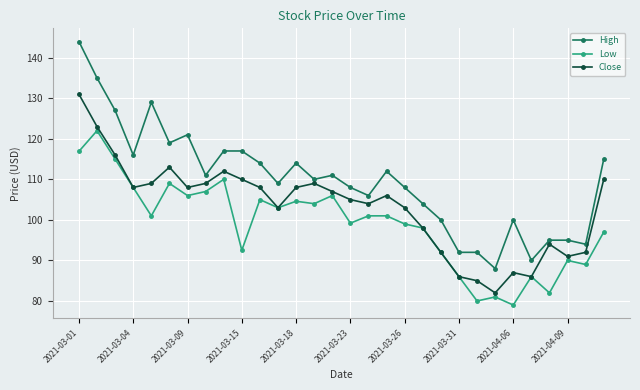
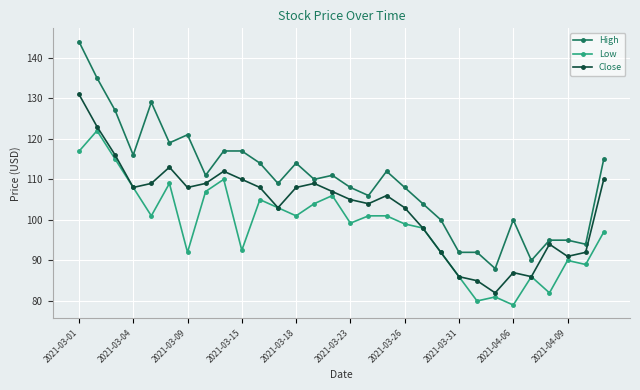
  {
    "Low": {
      "2021-03-01": 117,
-     "2021-03-09": 106,
+     "2021-03-09": 92,
      "2021-03-15": 93,
-     "2021-03-18": 105,
+     "2021-03-18": 101,
      "2021-03-23": 99,
      "2021-03-26": 99,
      "2021-04-06": 79,
      "2021-04-09": 90
    }
  }
